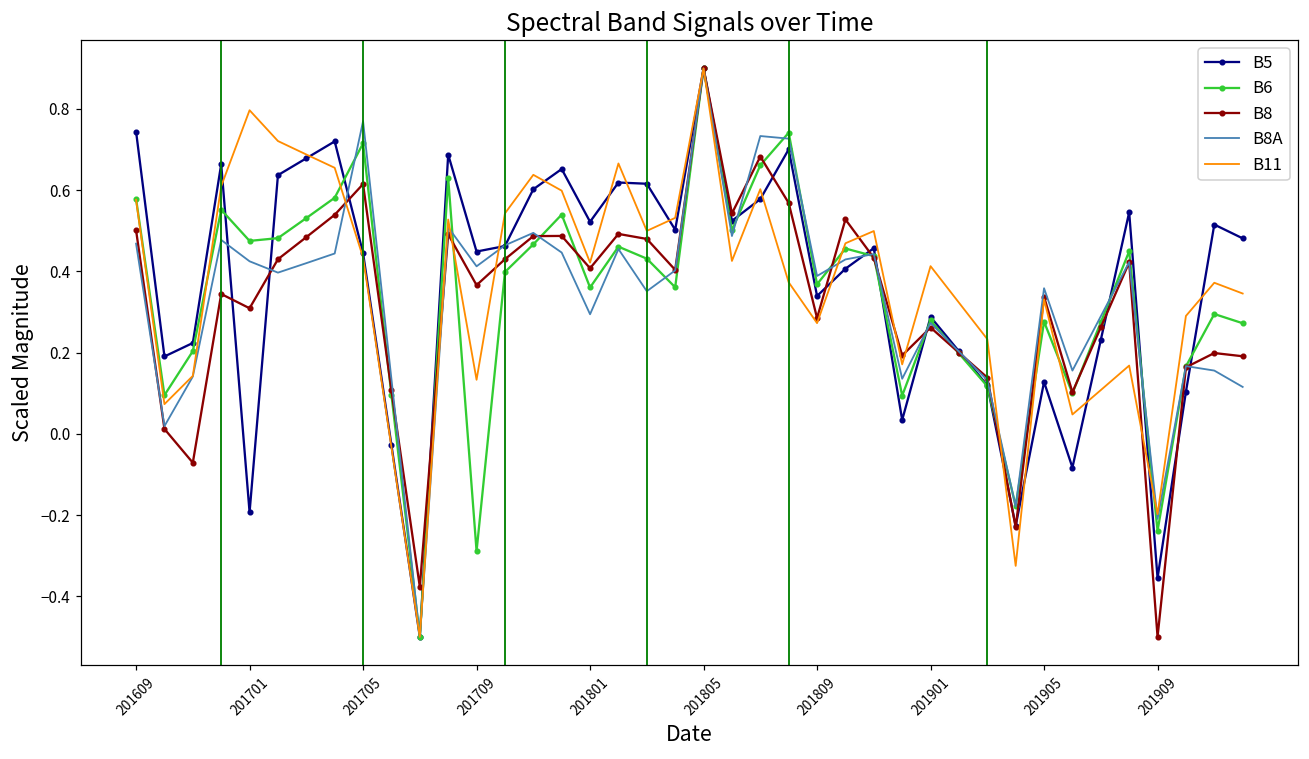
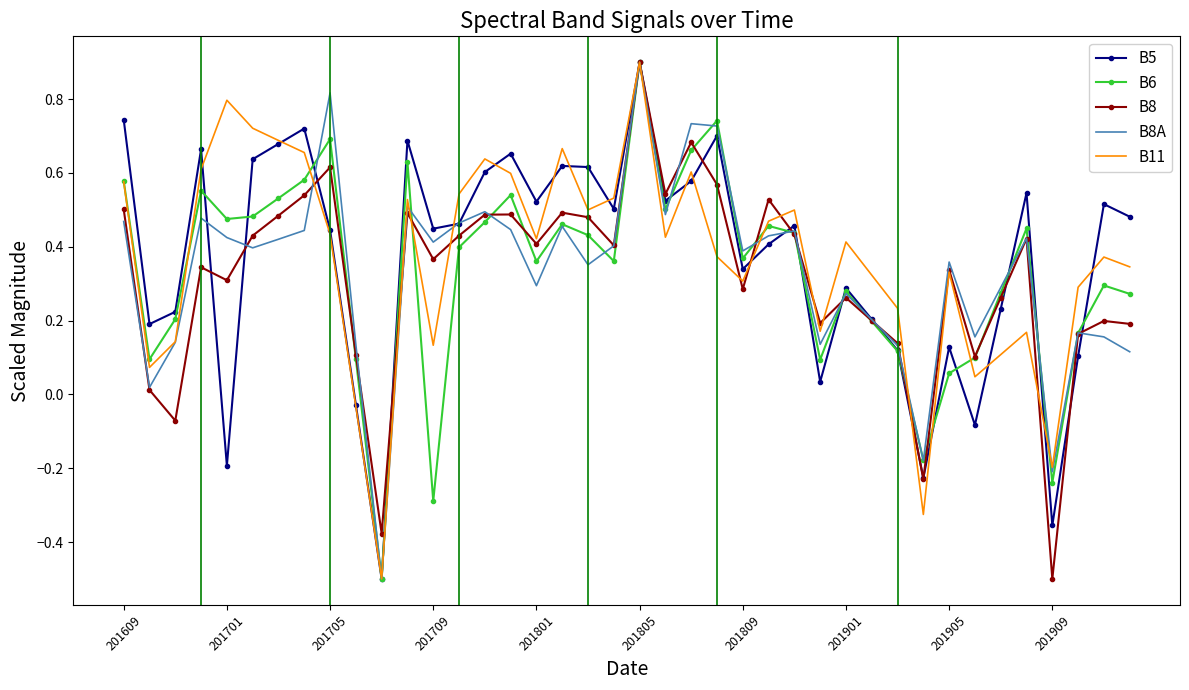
  {
    "B5": {
      "201609": 0.74,
      "201701": -0.19,
      "201705": 0.45,
      "201709": 0.45,
      "201801": 0.52,
      "201809": 0.34,
      "201901": 0.29,
      "201905": 0.13,
      "201909": -0.35
    },
    "B6": {
      "201701": 0.48,
-     "201705": 0.72,
+     "201705": 0.69,
      "201709": -0.29,
      "201801": 0.36,
      "201809": 0.37,
-     "201905": 0.28,
+     "201905": 0.06,
      "201909": -0.24
    },
    "B8": {
      "201609": 0.50,
      "201701": 0.31,
      "201705": 0.62,
      "201709": 0.37,
      "201801": 0.41,
      "201809": 0.29,
      "201901": 0.26,
      "201909": -0.50
    },
    "B8A": {
      "201609": 0.47,
      "201701": 0.42,
-     "201705": 0.77,
+     "201705": 0.82,
      "201709": 0.41,
      "201801": 0.29,
      "201809": 0.39,
      "201905": 0.36,
      "201909": -0.21
    },
    "B11": {
      "201701": 0.80,
      "201705": 0.43,
      "201709": 0.13,
      "201801": 0.42,
-     "201809": 0.27,
+     "201809": 0.31,
      "201901": 0.41,
      "201909": -0.20
    }
  }
